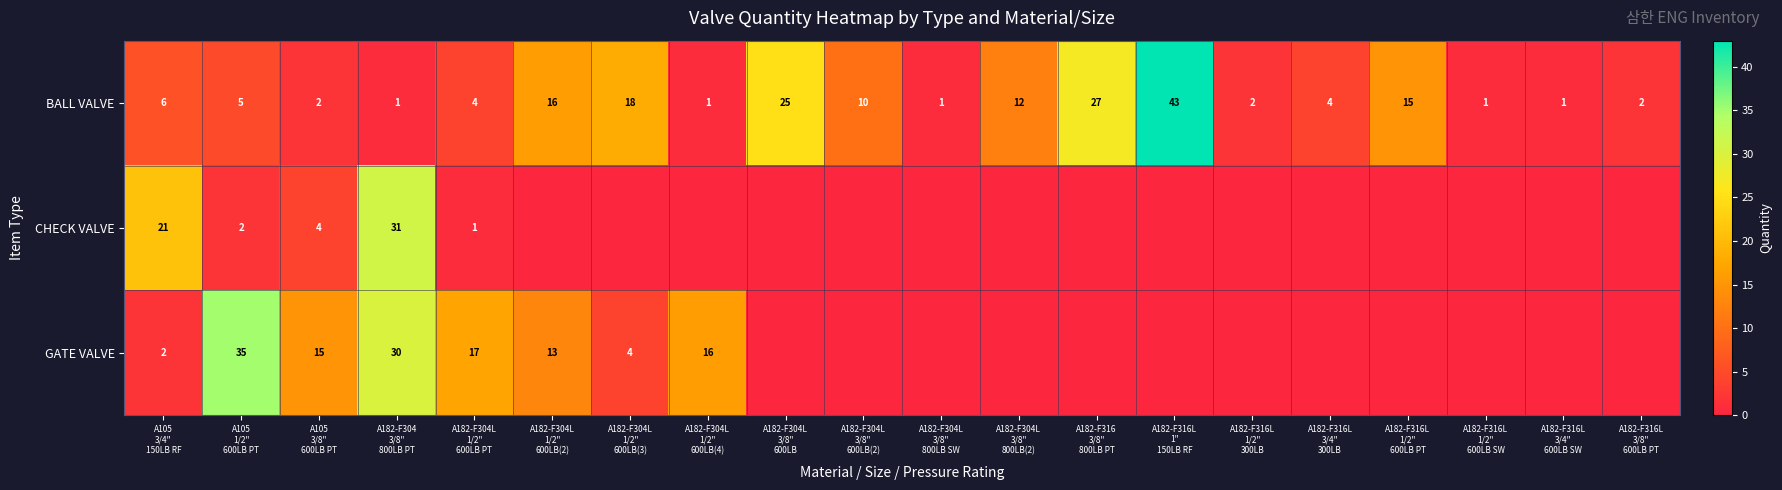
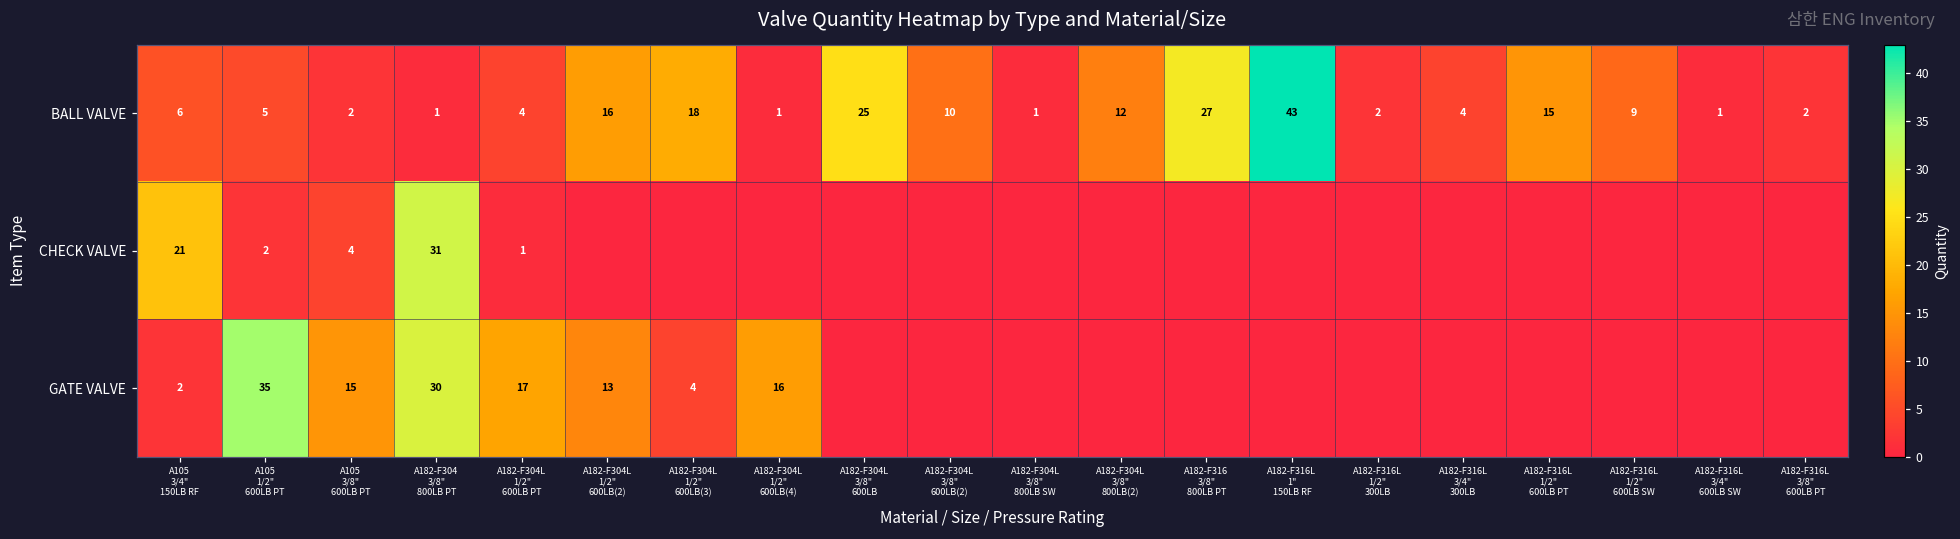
  {
    "BALL VALVE": {
      "A105 3/4\" 150LB RF": 6,
      "A105 1/2\" 600LB PT": 5,
      "A105 3/8\" 600LB PT": 2,
      "A182-F304 3/8\" 800LB PT": 1,
      "A182-F304L 1/2\" 600LB PT": 4,
      "A182-F304L 1/2\" 600LB(2)": 16,
      "A182-F304L 1/2\" 600LB(3)": 18,
      "A182-F304L 1/2\" 600LB(4)": 1,
      "A182-F304L 3/8\" 600LB": 25,
      "A182-F304L 3/8\" 600LB(2)": 10,
      "A182-F304L 3/8\" 800LB SW": 1,
      "A182-F304L 3/8\" 800LB(2)": 12,
      "A182-F316 3/8\" 800LB PT": 27,
      "A182-F316L 1\" 150LB RF": 43,
      "A182-F316L 1/2\" 300LB": 2,
      "A182-F316L 3/4\" 300LB": 4,
      "A182-F316L 1/2\" 600LB PT": 15,
-     "A182-F316L 1/2\" 600LB SW": 1,
+     "A182-F316L 1/2\" 600LB SW": 9,
      "A182-F316L 3/4\" 600LB SW": 1,
      "A182-F316L 3/8\" 600LB PT": 2
    },
    "CHECK VALVE": {
      "A105 3/4\" 150LB RF": 21,
      "A105 1/2\" 600LB PT": 2,
      "A105 3/8\" 600LB PT": 4,
      "A182-F304 3/8\" 800LB PT": 31,
      "A182-F304L 1/2\" 600LB PT": 1
    },
    "GATE VALVE": {
      "A105 3/4\" 150LB RF": 2,
      "A105 1/2\" 600LB PT": 35,
      "A105 3/8\" 600LB PT": 15,
      "A182-F304 3/8\" 800LB PT": 30,
      "A182-F304L 1/2\" 600LB PT": 17,
      "A182-F304L 1/2\" 600LB(2)": 13,
      "A182-F304L 1/2\" 600LB(3)": 4,
      "A182-F304L 1/2\" 600LB(4)": 16
    }
  }
